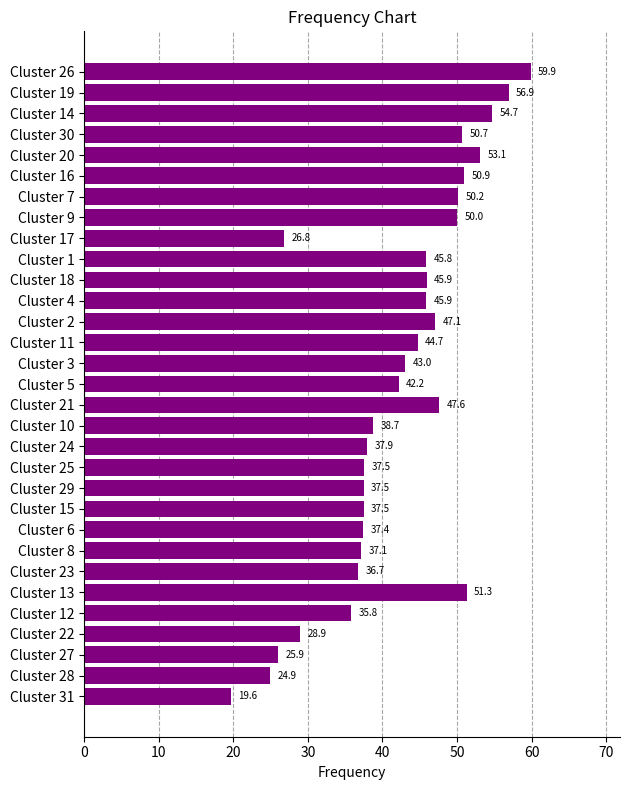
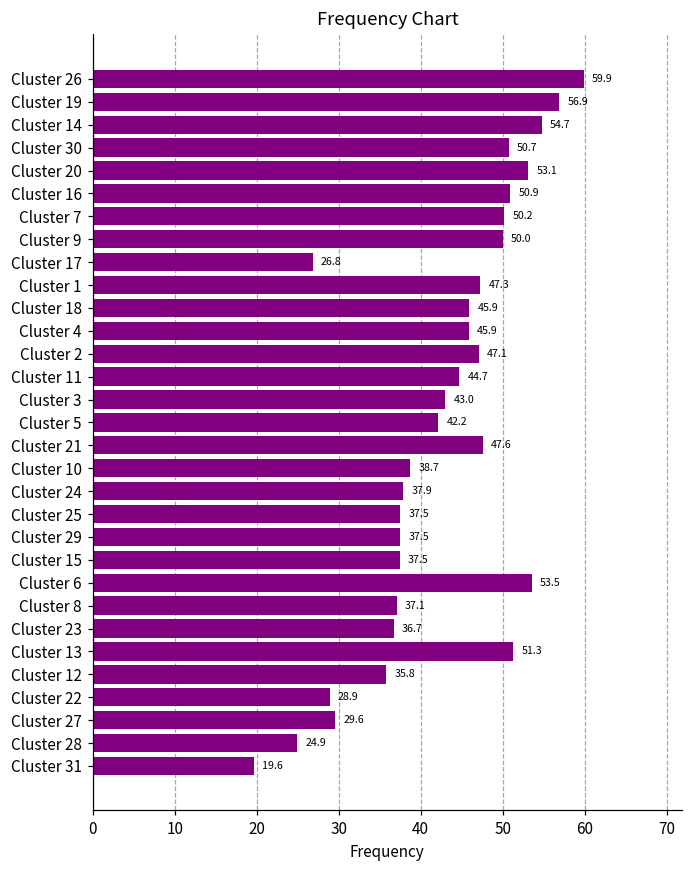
  {
    "Cluster 26": 59.9,
    "Cluster 19": 56.9,
    "Cluster 14": 54.7,
    "Cluster 30": 50.7,
    "Cluster 20": 53.1,
    "Cluster 16": 50.9,
    "Cluster 7": 50.2,
    "Cluster 9": 50.0,
    "Cluster 17": 26.8,
-   "Cluster 1": 45.8,
+   "Cluster 1": 47.3,
    "Cluster 18": 45.9,
    "Cluster 4": 45.9,
    "Cluster 2": 47.1,
    "Cluster 11": 44.7,
    "Cluster 3": 43.0,
    "Cluster 5": 42.2,
    "Cluster 21": 47.6,
    "Cluster 10": 38.7,
    "Cluster 24": 37.9,
    "Cluster 25": 37.5,
    "Cluster 29": 37.5,
    "Cluster 15": 37.5,
-   "Cluster 6": 37.4,
+   "Cluster 6": 53.5,
    "Cluster 8": 37.1,
    "Cluster 23": 36.7,
    "Cluster 13": 51.3,
    "Cluster 12": 35.8,
    "Cluster 22": 28.9,
-   "Cluster 27": 25.9,
+   "Cluster 27": 29.6,
    "Cluster 28": 24.9,
    "Cluster 31": 19.6
  }
